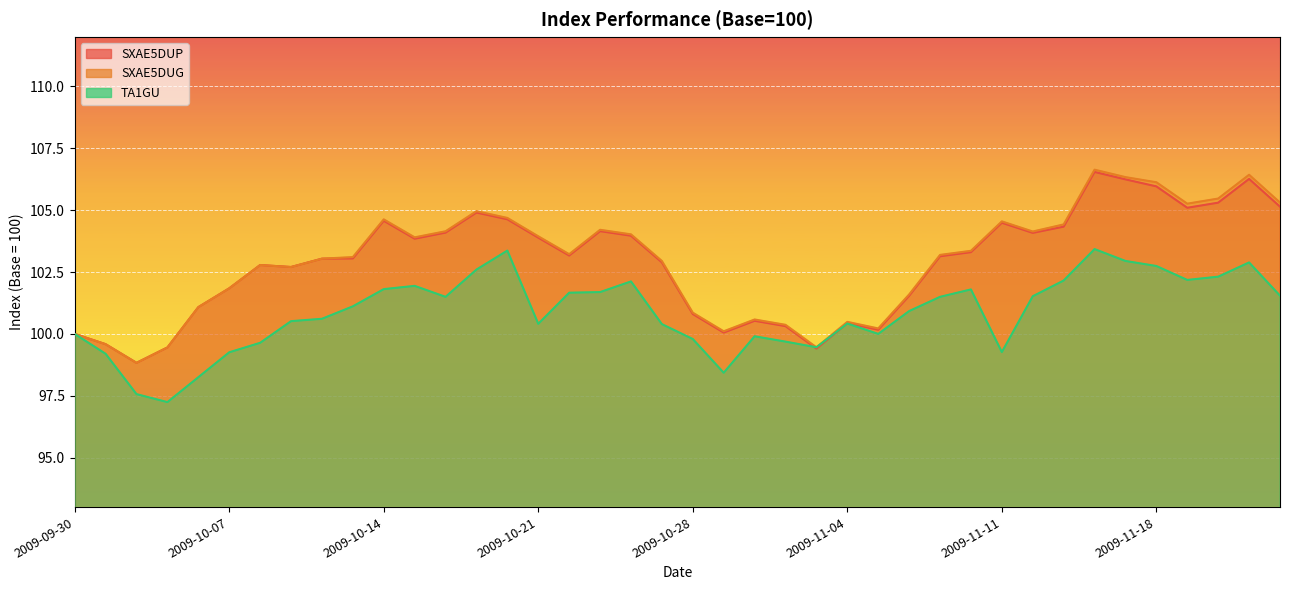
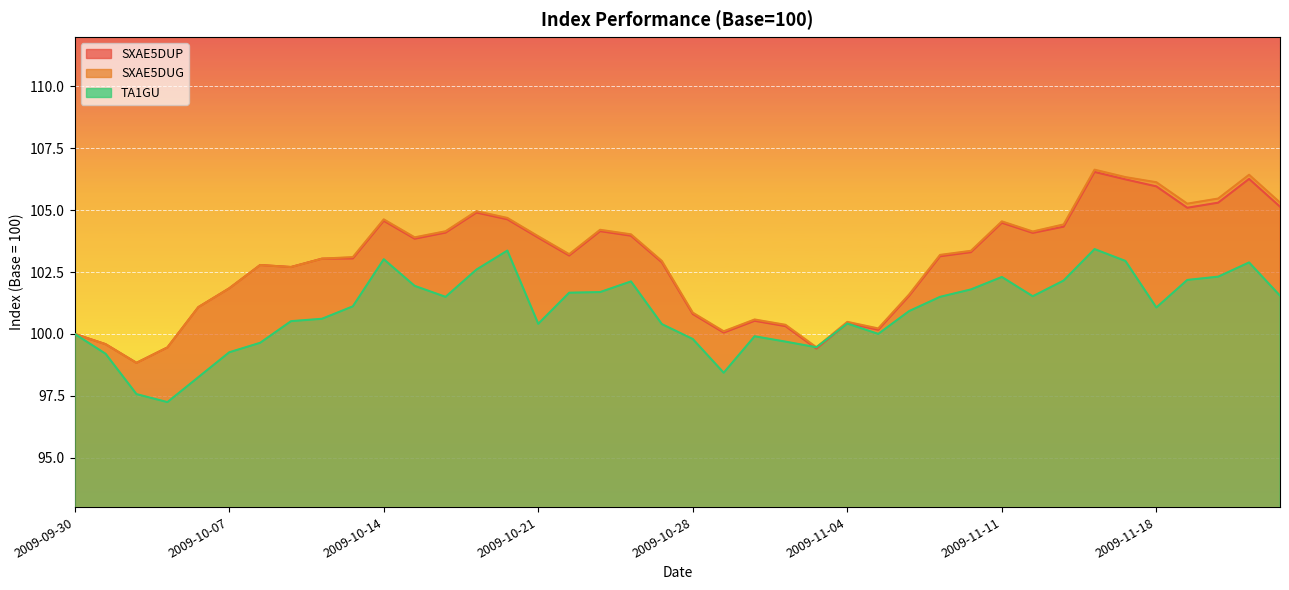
  {
    "TA1GU": {
      "2009-10-07": 99.3,
-     "2009-10-14": 101.8,
+     "2009-10-14": 103.0,
      "2009-10-21": 100.4,
      "2009-10-28": 99.8,
-     "2009-11-11": 99.3,
-     "2009-11-18": 102.7
+     "2009-11-11": 102.3,
+     "2009-11-18": 101.1
    }
  }
